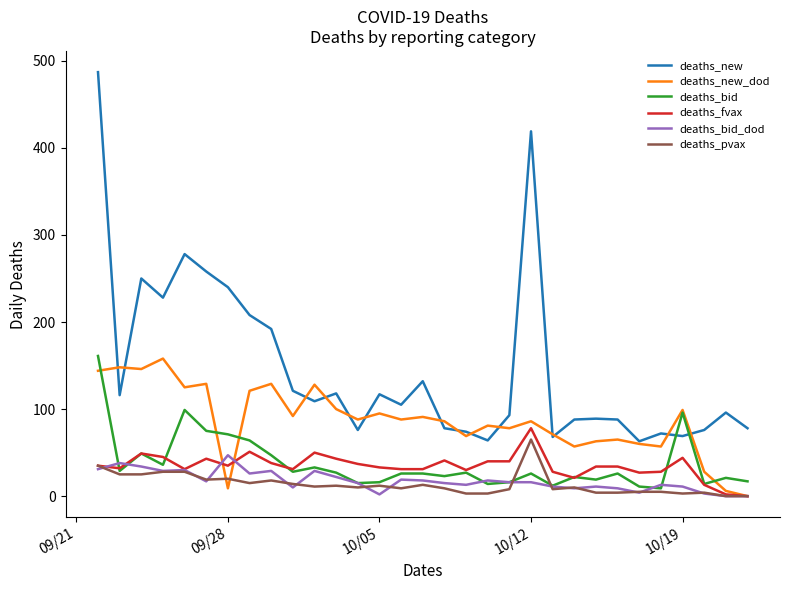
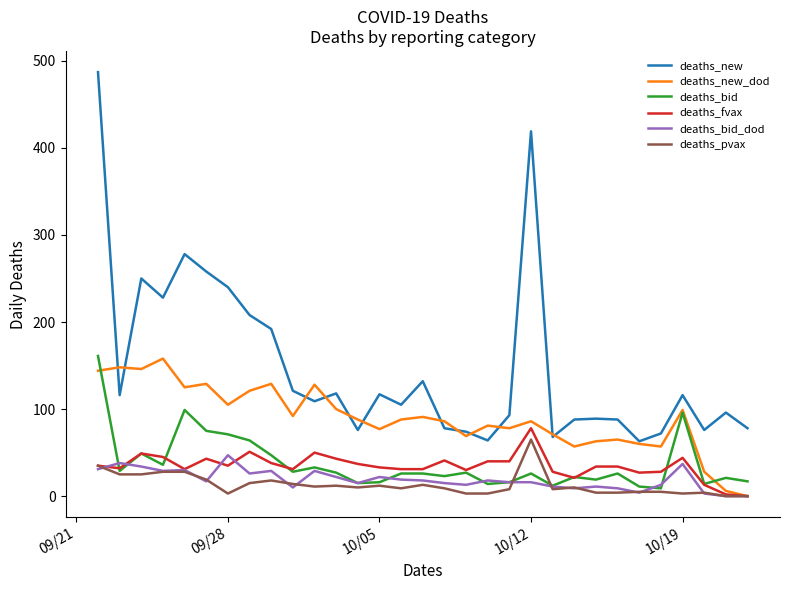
  {
    "deaths_new": {
      "09/28": 240,
      "10/05": 120,
      "10/12": 420,
-     "10/19": 70
+     "10/19": 120
    },
    "deaths_new_dod": {
-     "09/28": 10,
-     "10/05": 100,
+     "09/28": 110,
+     "10/05": 80,
      "10/12": 90,
      "10/19": 100
    },
    "deaths_bid": {
      "09/28": 70,
      "10/05": 20,
      "10/12": 30,
      "10/19": 100
    },
    "deaths_fvax": {
      "09/28": 40,
      "10/05": 30,
      "10/12": 80,
      "10/19": 40
    },
    "deaths_bid_dod": {
      "09/28": 50,
-     "10/05": 0,
+     "10/05": 20,
      "10/12": 20,
-     "10/19": 10
+     "10/19": 40
    },
    "deaths_pvax": {
-     "09/28": 20,
+     "09/28": 0,
      "10/05": 10,
      "10/12": 70,
      "10/19": 0
    }
  }
